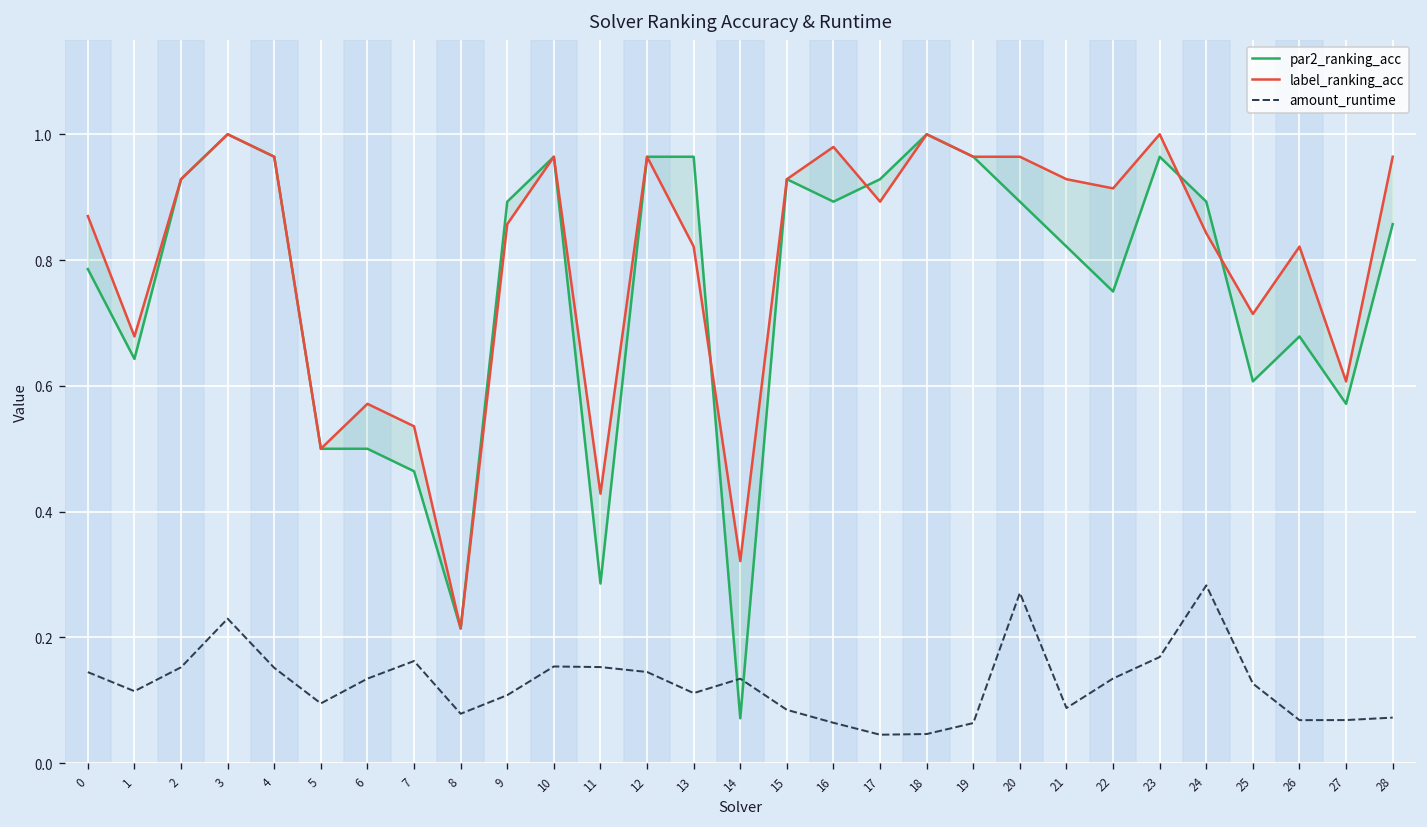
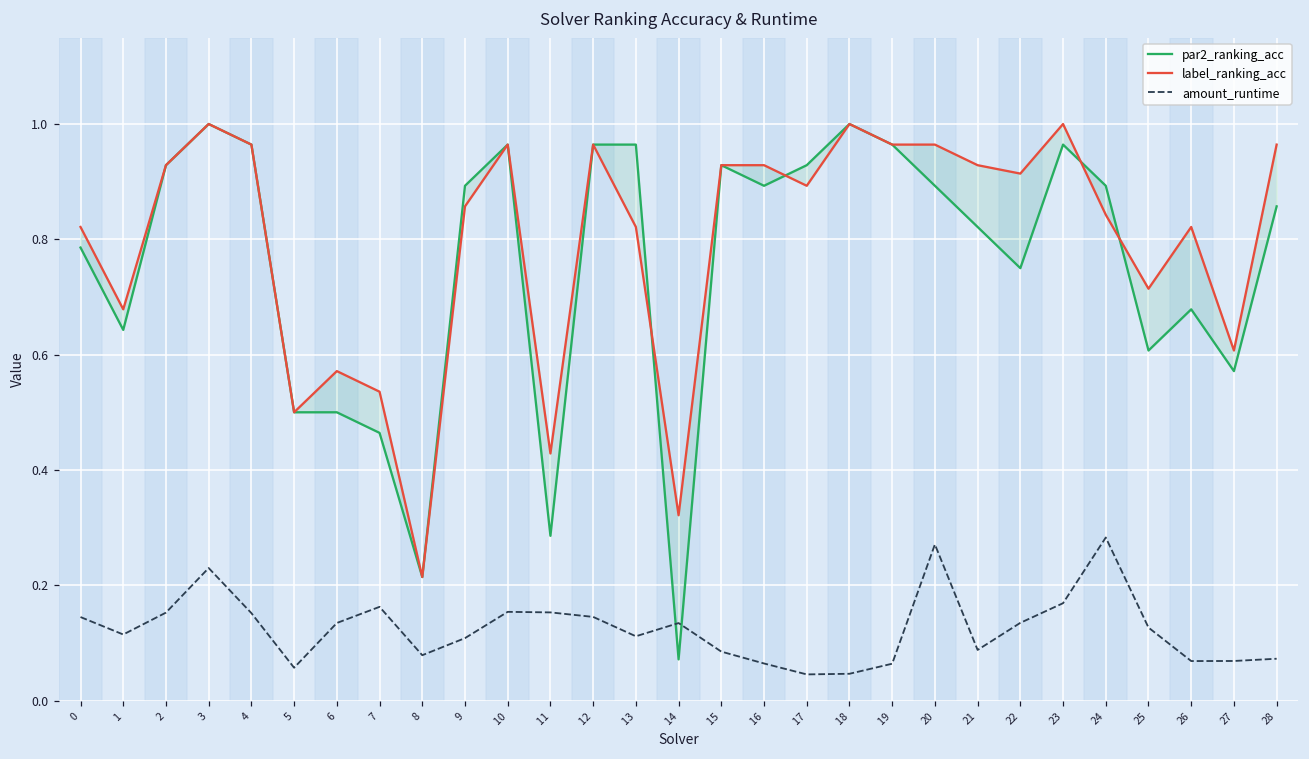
  {
    "label_ranking_acc": {
-     "0": 0.87,
+     "0": 0.82,
      "9": 0.86,
      "13": 0.82,
-     "16": 0.98,
+     "16": 0.93,
      "17": 0.89,
      "24": 0.84
    },
    "amount_runtime": {
      "0": 0.14,
      "1": 0.11,
      "2": 0.15,
      "3": 0.23,
      "4": 0.15,
-     "5": 0.10,
+     "5": 0.06,
      "6": 0.13,
      "7": 0.16,
      "8": 0.08,
      "9": 0.11,
      "10": 0.15,
      "11": 0.15,
      "12": 0.15,
      "13": 0.11,
      "14": 0.13,
      "15": 0.08,
      "16": 0.06,
      "17": 0.05,
      "18": 0.05,
      "19": 0.06,
      "20": 0.27,
      "21": 0.09,
      "22": 0.13,
      "23": 0.17,
      "24": 0.28,
      "25": 0.13,
      "26": 0.07,
      "27": 0.07,
      "28": 0.07
    }
  }
